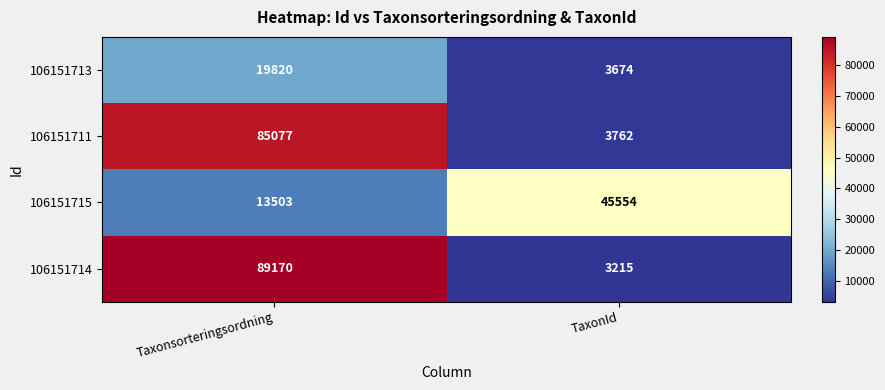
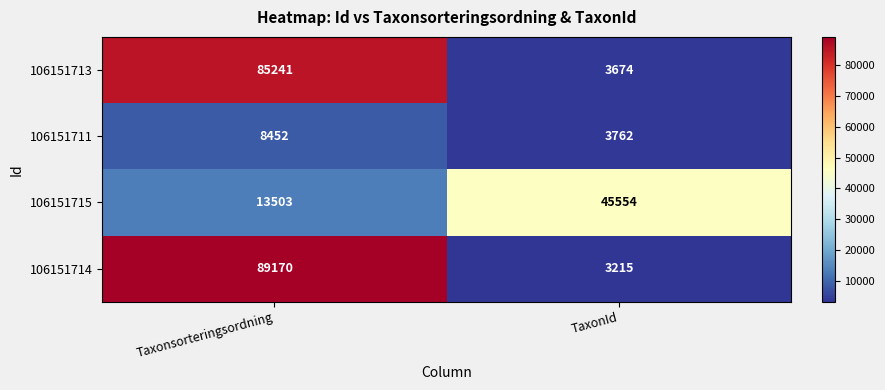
  {
    "106151713": {
-     "Taxonsorteringsordning": 19820,
+     "Taxonsorteringsordning": 85241,
      "TaxonId": 3674
    },
    "106151711": {
-     "Taxonsorteringsordning": 85077,
+     "Taxonsorteringsordning": 8452,
      "TaxonId": 3762
    },
    "106151715": {
      "Taxonsorteringsordning": 13503,
      "TaxonId": 45554
    },
    "106151714": {
      "Taxonsorteringsordning": 89170,
      "TaxonId": 3215
    }
  }
